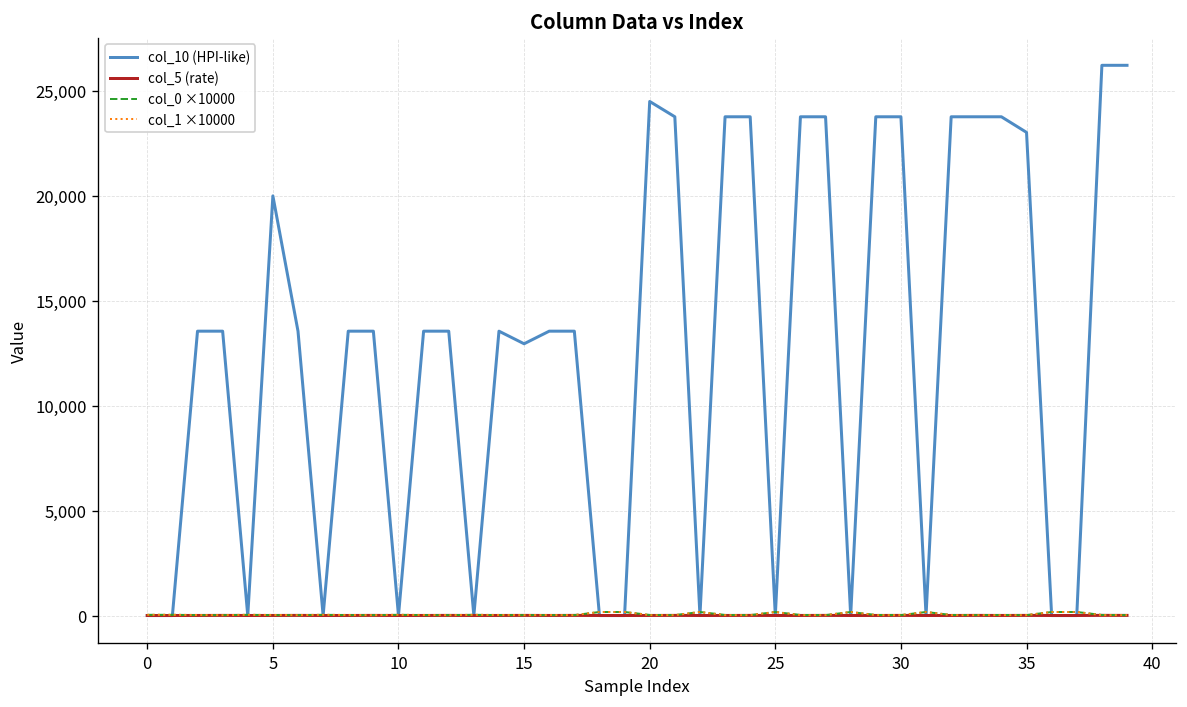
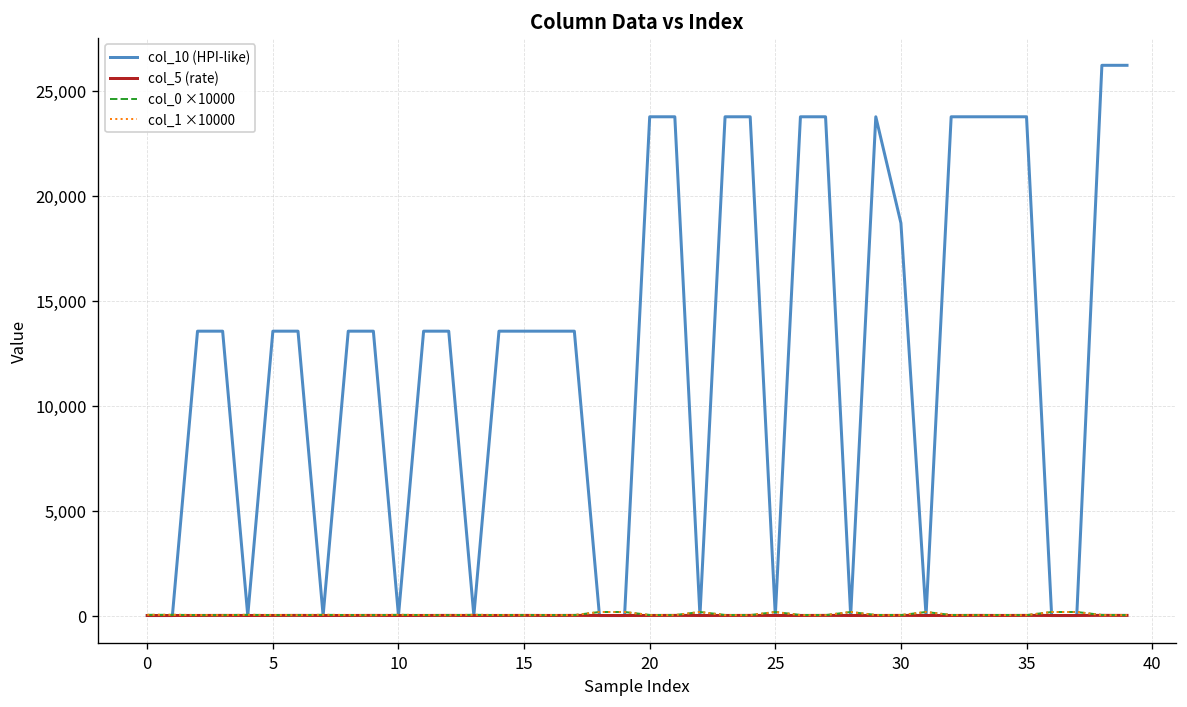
  {
    "col_10 (HPI-like)": {
-     "5": "20,000",
-     "15": "12,900",
-     "20": "24,500",
-     "30": "23,800",
-     "35": "23,000"
+     "5": "13,500",
+     "15": "13,500",
+     "20": "23,800",
+     "30": "18,700",
+     "35": "23,800"
    },
    "col_1 ×10000": {
      "25": "200"
    }
  }
